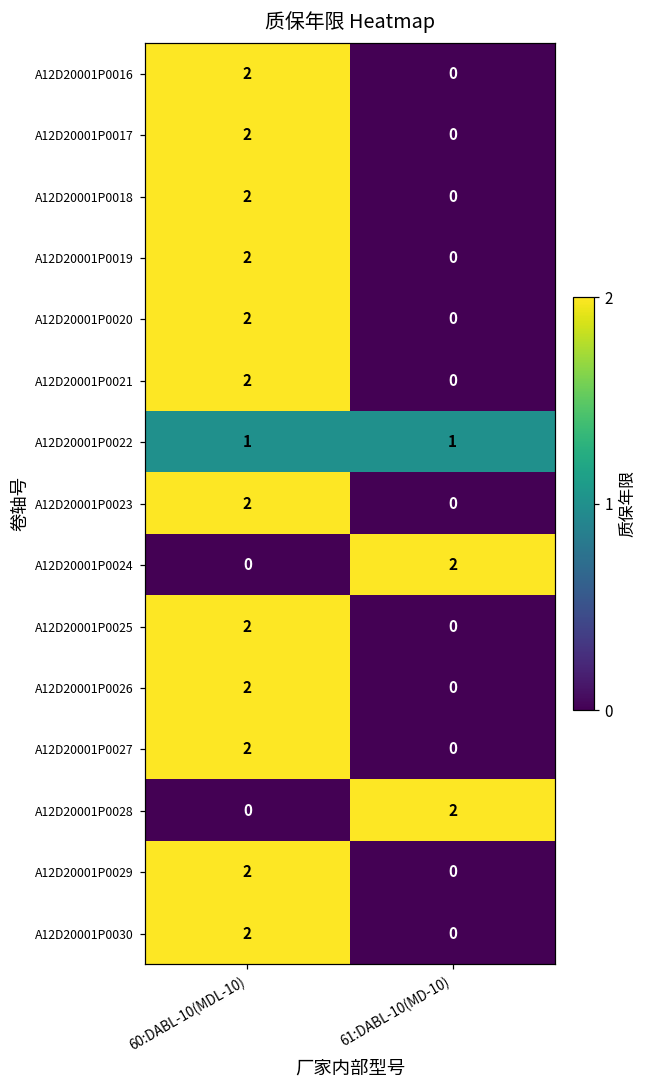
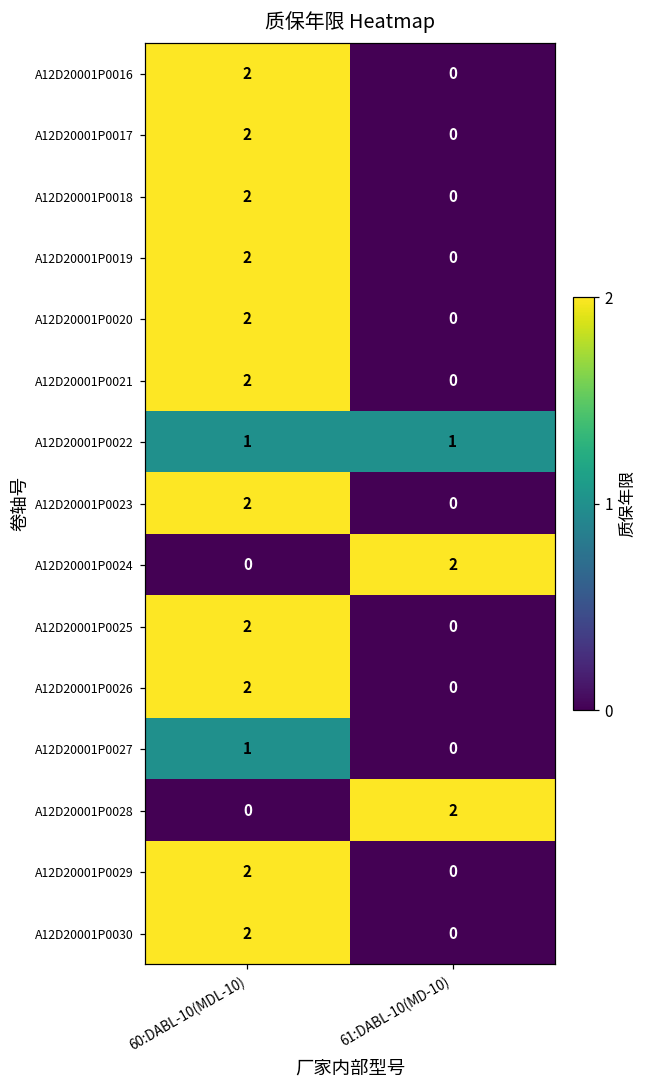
  {
    "A12D20001P0016": {
      "60:DABL-10(MDL-10)": 2,
      "61:DABL-10(MD-10)": 0
    },
    "A12D20001P0017": {
      "60:DABL-10(MDL-10)": 2,
      "61:DABL-10(MD-10)": 0
    },
    "A12D20001P0018": {
      "60:DABL-10(MDL-10)": 2,
      "61:DABL-10(MD-10)": 0
    },
    "A12D20001P0019": {
      "60:DABL-10(MDL-10)": 2,
      "61:DABL-10(MD-10)": 0
    },
    "A12D20001P0020": {
      "60:DABL-10(MDL-10)": 2,
      "61:DABL-10(MD-10)": 0
    },
    "A12D20001P0021": {
      "60:DABL-10(MDL-10)": 2,
      "61:DABL-10(MD-10)": 0
    },
    "A12D20001P0022": {
      "60:DABL-10(MDL-10)": 1,
      "61:DABL-10(MD-10)": 1
    },
    "A12D20001P0023": {
      "60:DABL-10(MDL-10)": 2,
      "61:DABL-10(MD-10)": 0
    },
    "A12D20001P0024": {
      "60:DABL-10(MDL-10)": 0,
      "61:DABL-10(MD-10)": 2
    },
    "A12D20001P0025": {
      "60:DABL-10(MDL-10)": 2,
      "61:DABL-10(MD-10)": 0
    },
    "A12D20001P0026": {
      "60:DABL-10(MDL-10)": 2,
      "61:DABL-10(MD-10)": 0
    },
    "A12D20001P0027": {
-     "60:DABL-10(MDL-10)": 2,
+     "60:DABL-10(MDL-10)": 1,
      "61:DABL-10(MD-10)": 0
    },
    "A12D20001P0028": {
      "60:DABL-10(MDL-10)": 0,
      "61:DABL-10(MD-10)": 2
    },
    "A12D20001P0029": {
      "60:DABL-10(MDL-10)": 2,
      "61:DABL-10(MD-10)": 0
    },
    "A12D20001P0030": {
      "60:DABL-10(MDL-10)": 2,
      "61:DABL-10(MD-10)": 0
    }
  }
